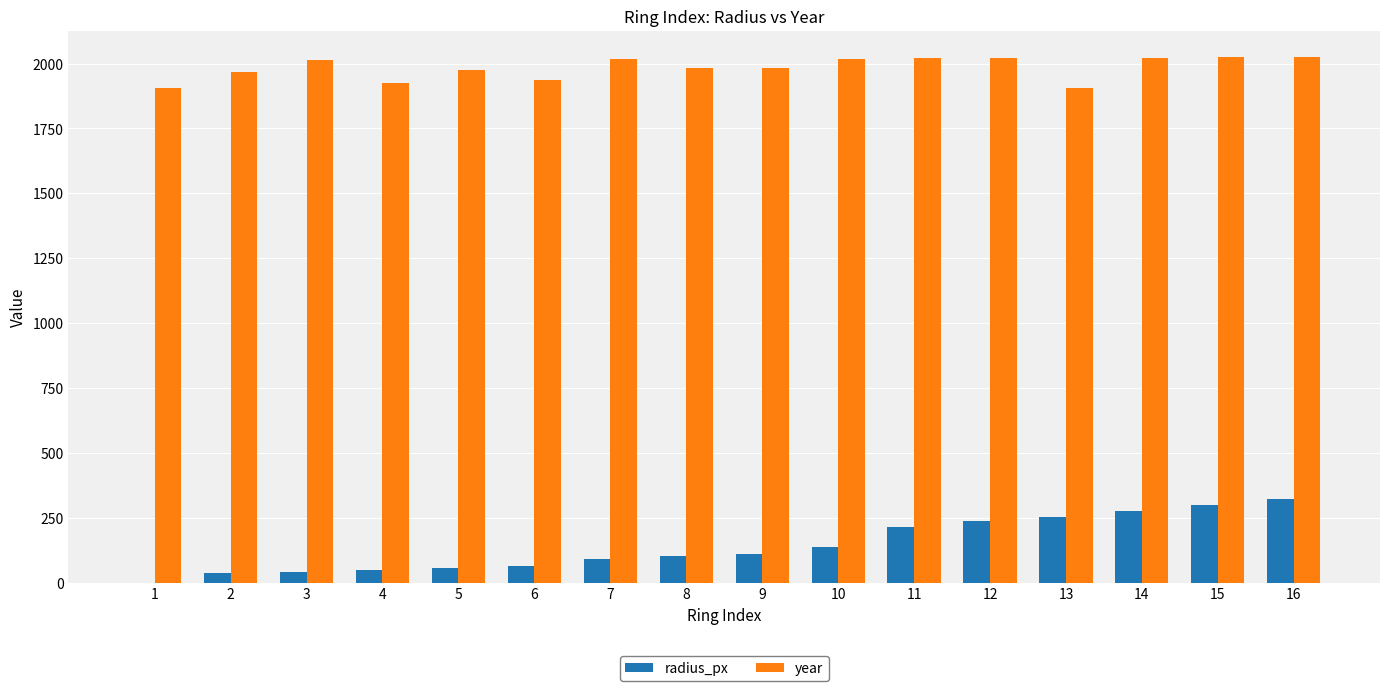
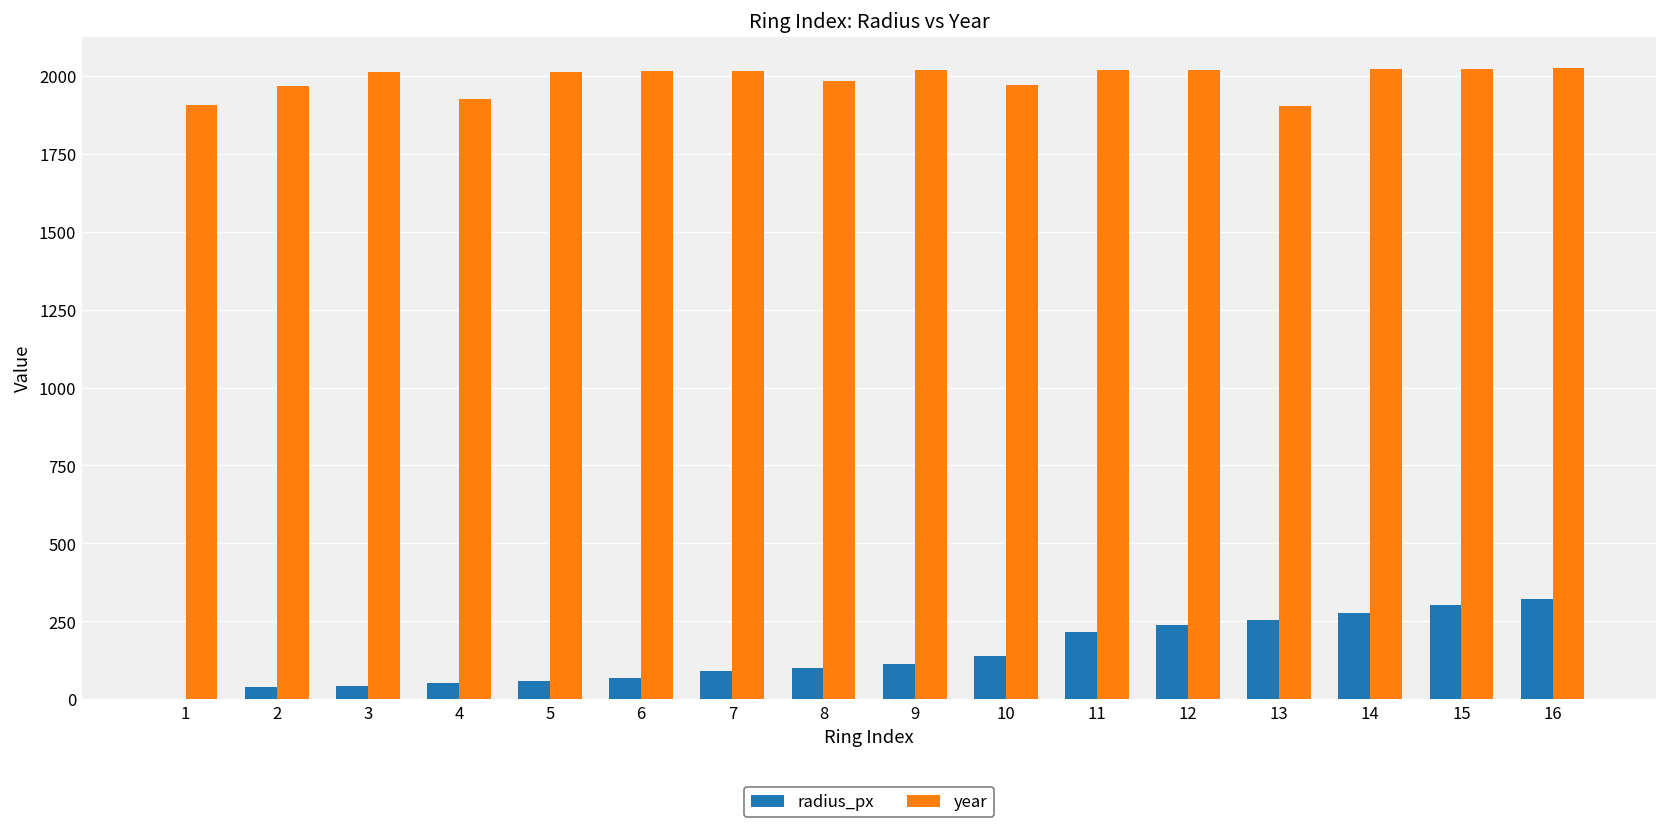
  {
    "radius_px": {
      "1": 0,
      "2": 40,
      "3": 40,
      "4": 50,
      "5": 60,
      "6": 70,
      "7": 90,
      "8": 100,
      "9": 110,
      "10": 140,
      "11": 220,
      "12": 240,
      "13": 250,
      "14": 280,
      "15": 300,
      "16": 320
    },
    "year": {
      "1": 1910,
      "2": 1970,
      "3": 2010,
      "4": 1930,
-     "5": 1980,
-     "6": 1940,
+     "5": 2010,
+     "6": 2020,
      "7": 2020,
      "8": 1980,
-     "9": 1980,
-     "10": 2020,
+     "9": 2020,
+     "10": 1970,
      "11": 2020,
      "12": 2020,
      "13": 1900,
      "14": 2020,
      "15": 2020,
      "16": 2030
    }
  }
